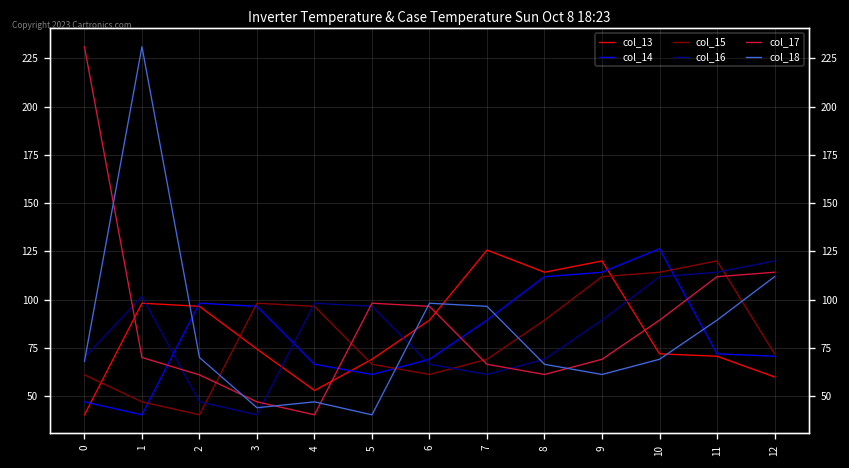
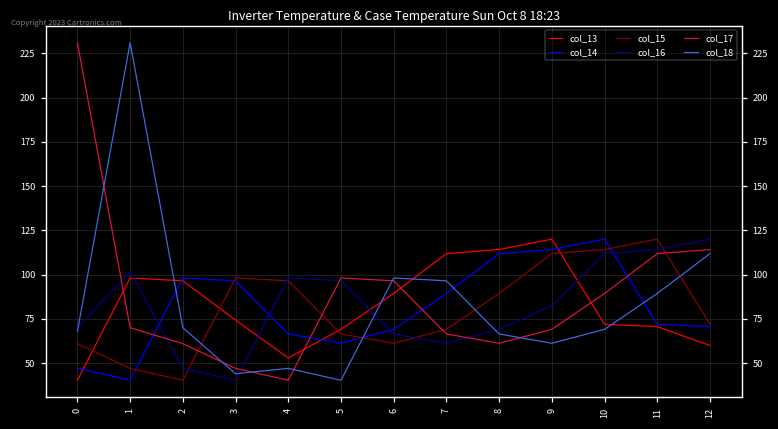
  {
    "col_13": {
      "0": 40,
      "1": 98,
      "2": 97,
      "3": 74,
      "4": 53,
      "5": 69,
      "6": 89,
-     "7": 126,
+     "7": 112,
      "8": 114,
      "9": 120,
      "10": 72,
      "12": 60
    },
    "col_14": {
      "0": 47,
      "1": 40,
      "2": 98,
      "3": 97,
      "4": 66,
      "5": 61,
      "6": 69,
      "7": 89,
      "8": 112,
      "9": 114,
-     "10": 126
+     "10": 120
    },
    "col_15": {
      "0": 61,
      "1": 47,
      "2": 40,
      "3": 98,
      "4": 97,
      "5": 66,
      "6": 61,
      "7": 69,
      "8": 89,
      "9": 112,
      "10": 114,
      "11": 120
    },
    "col_16": {
      "0": 70,
      "1": 102,
      "2": 47,
      "3": 40,
      "4": 98,
      "5": 97,
      "6": 66,
      "7": 61,
      "8": 69,
-     "9": 89,
+     "9": 82,
      "10": 112,
      "11": 114,
      "12": 120
    },
    "col_17": {
      "0": 231,
      "1": 70,
      "2": 61,
      "3": 47,
      "4": 40,
      "5": 98,
      "6": 97,
      "7": 66,
      "8": 61,
      "9": 69,
      "10": 89,
      "11": 112,
      "12": 114
    },
    "col_18": {
      "0": 68,
      "1": 231,
      "2": 70,
      "3": 44,
      "4": 47,
      "5": 40,
      "6": 98,
      "7": 97,
      "8": 66,
      "9": 61,
      "10": 69,
      "11": 89,
      "12": 112
    }
  }
